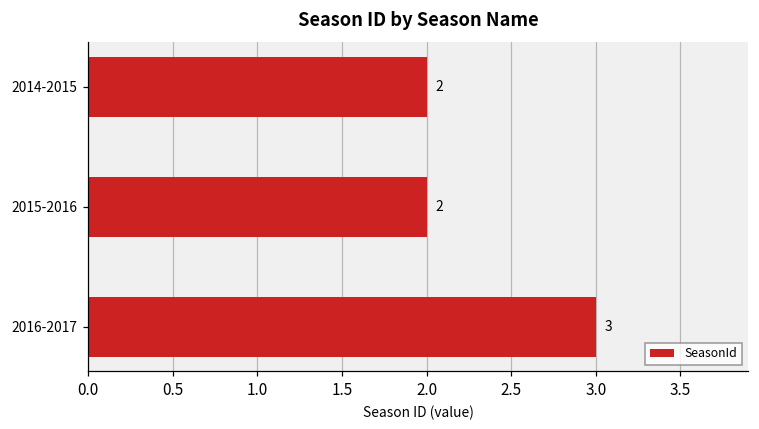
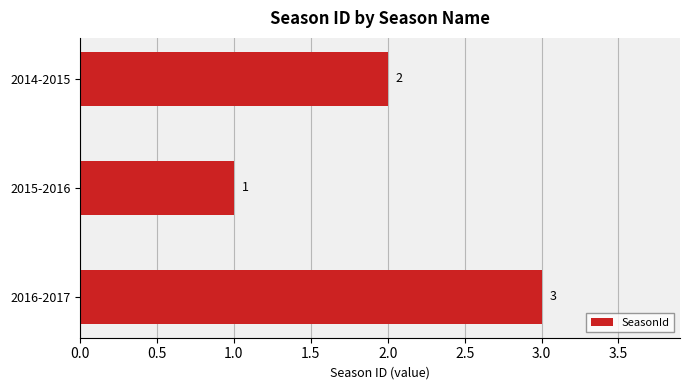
  {
    "2014-2015": 2,
-   "2015-2016": 2,
+   "2015-2016": 1,
    "2016-2017": 3
  }
